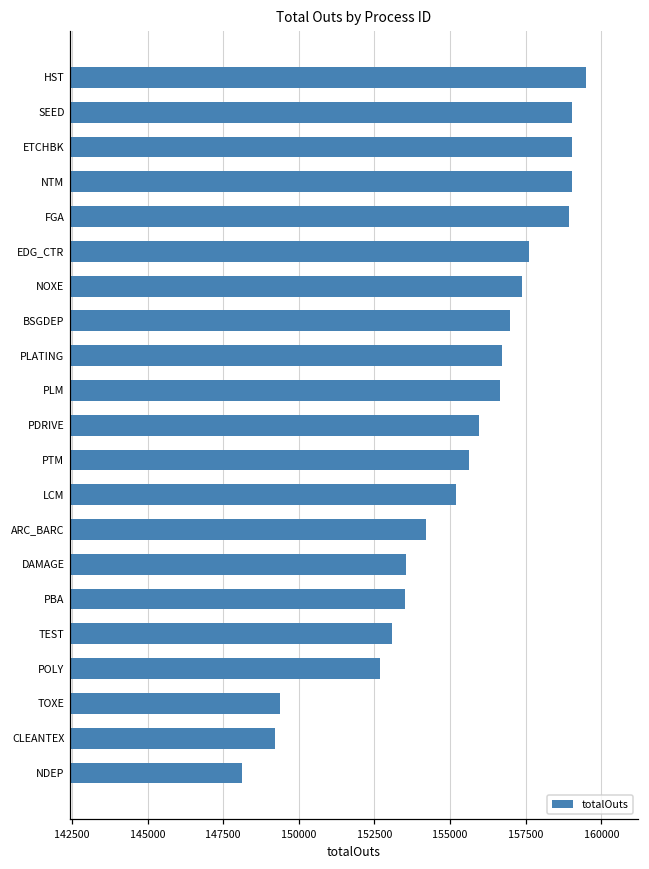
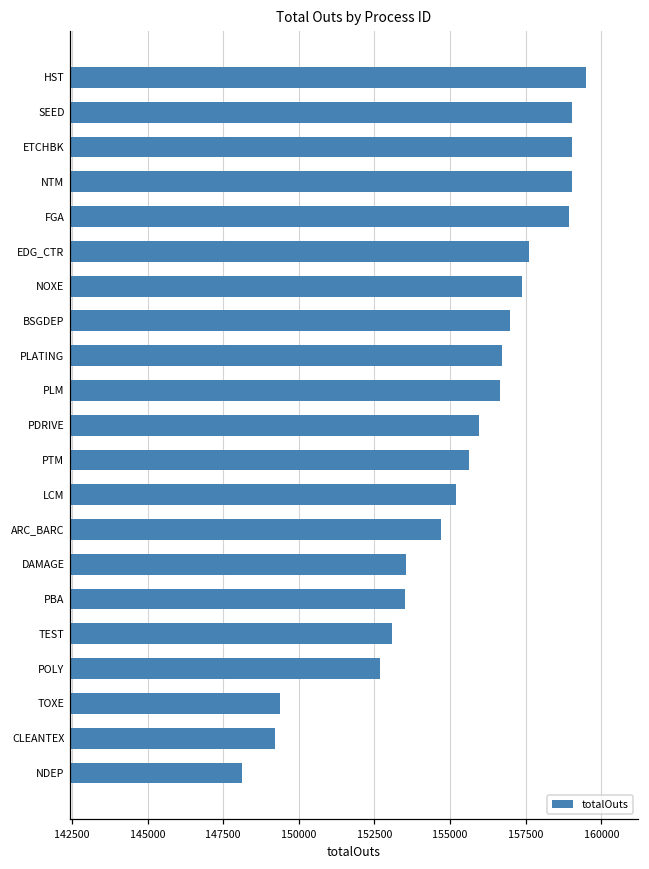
  {
    "HST": 159500,
    "SEED": 159000,
    "ETCHBK": 159000,
    "NTM": 159000,
    "FGA": 158900,
    "EDG_CTR": 157600,
    "NOXE": 157400,
    "BSGDEP": 157000,
    "PLATING": 156700,
    "PLM": 156700,
    "PDRIVE": 156000,
    "PTM": 155600,
    "LCM": 155200,
-   "ARC_BARC": 154200,
+   "ARC_BARC": 154700,
    "DAMAGE": 153500,
    "PBA": 153500,
    "TEST": 153100,
    "POLY": 152700,
    "TOXE": 149400,
    "CLEANTEX": 149200,
    "NDEP": 148100
  }
